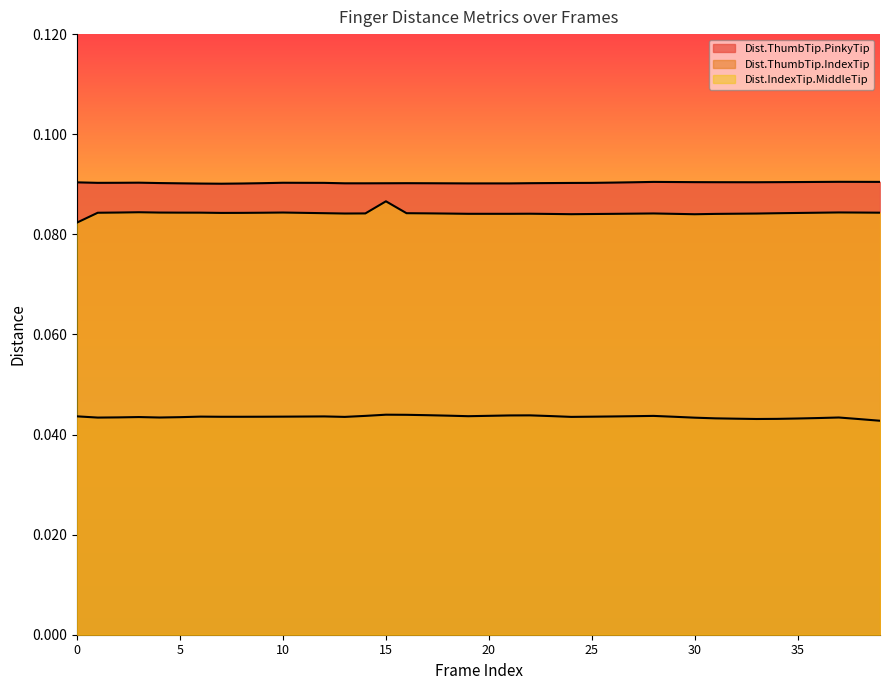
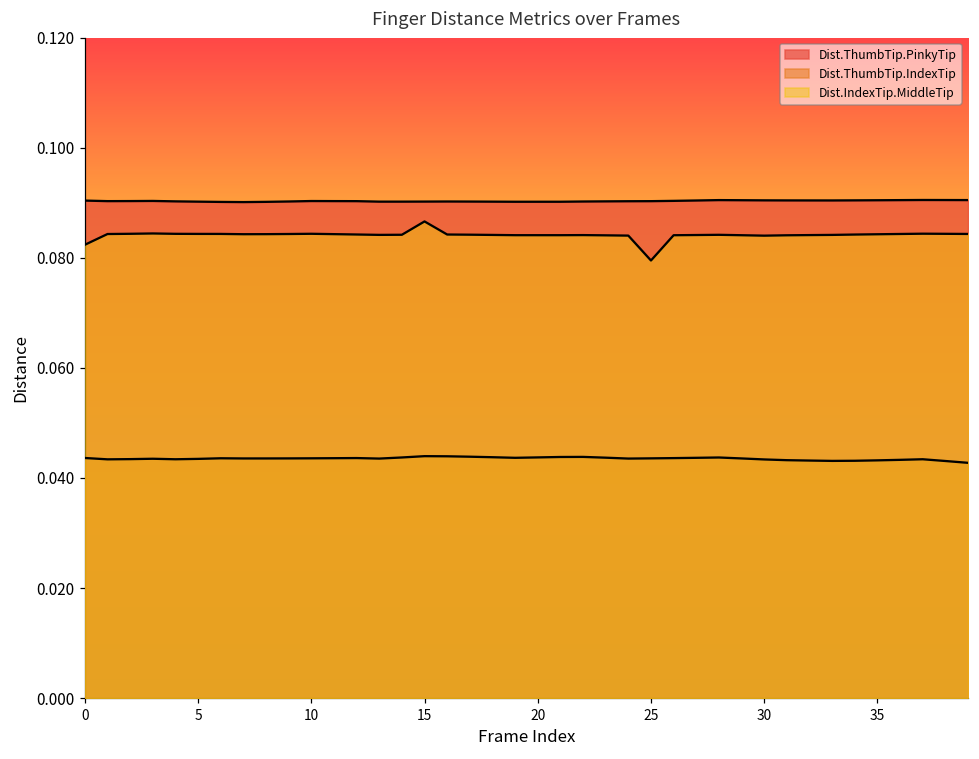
  {
    "Dist.IndexTip.MiddleTip": {
      "0": 0.082,
      "5": 0.084,
      "10": 0.084,
      "15": 0.087,
      "20": 0.084,
-     "25": 0.084,
+     "25": 0.079,
      "30": 0.084,
      "35": 0.084
    }
  }
